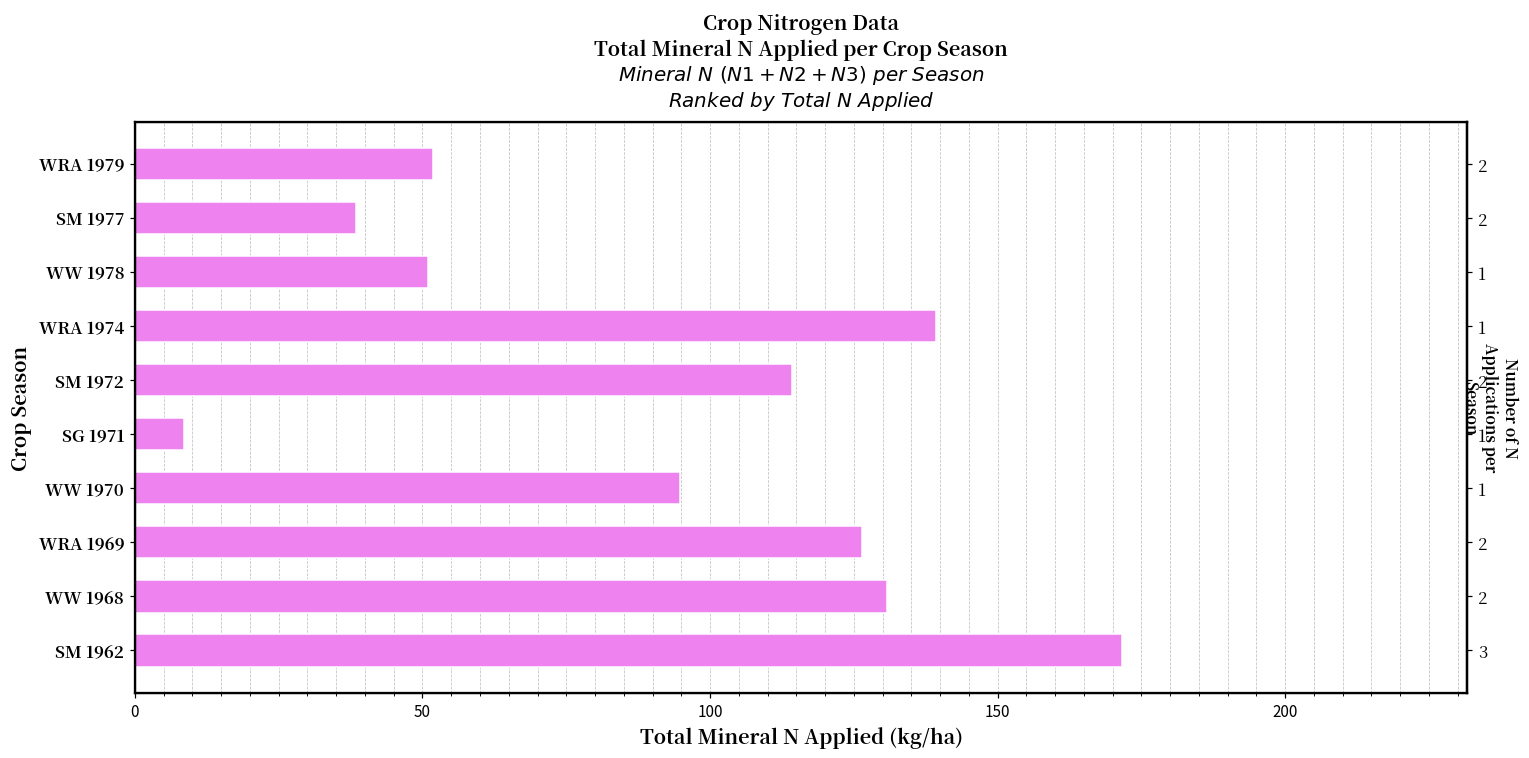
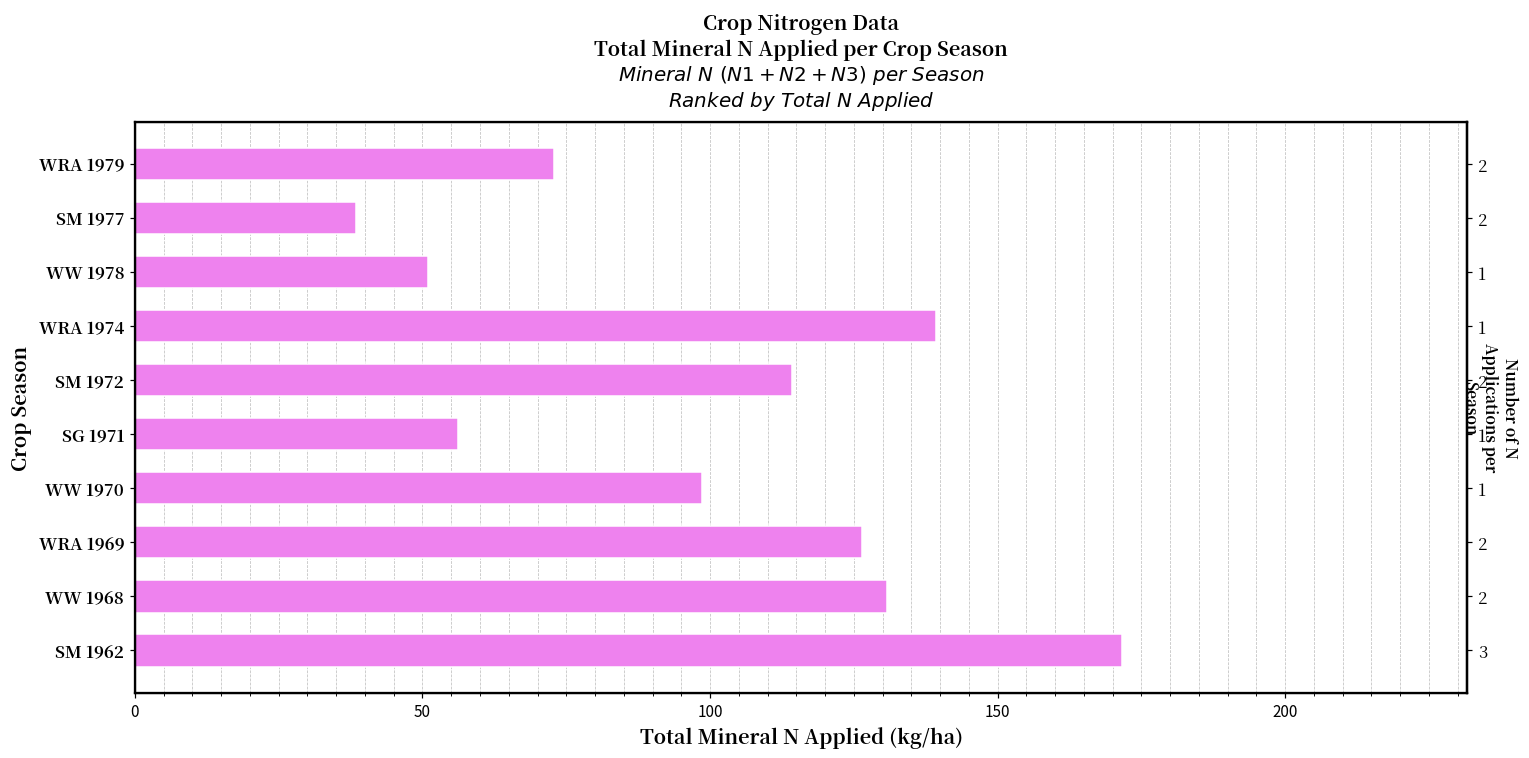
  {
-   "WRA 1979": 52,
+   "WRA 1979": 73,
    "SM 1977": 38,
    "WW 1978": 51,
    "WRA 1974": 139,
    "SM 1972": 114,
-   "SG 1971": 9,
-   "WW 1970": 95,
+   "SG 1971": 56,
+   "WW 1970": 99,
    "WRA 1969": 127,
    "WW 1968": 131,
    "SM 1962": 172
  }
